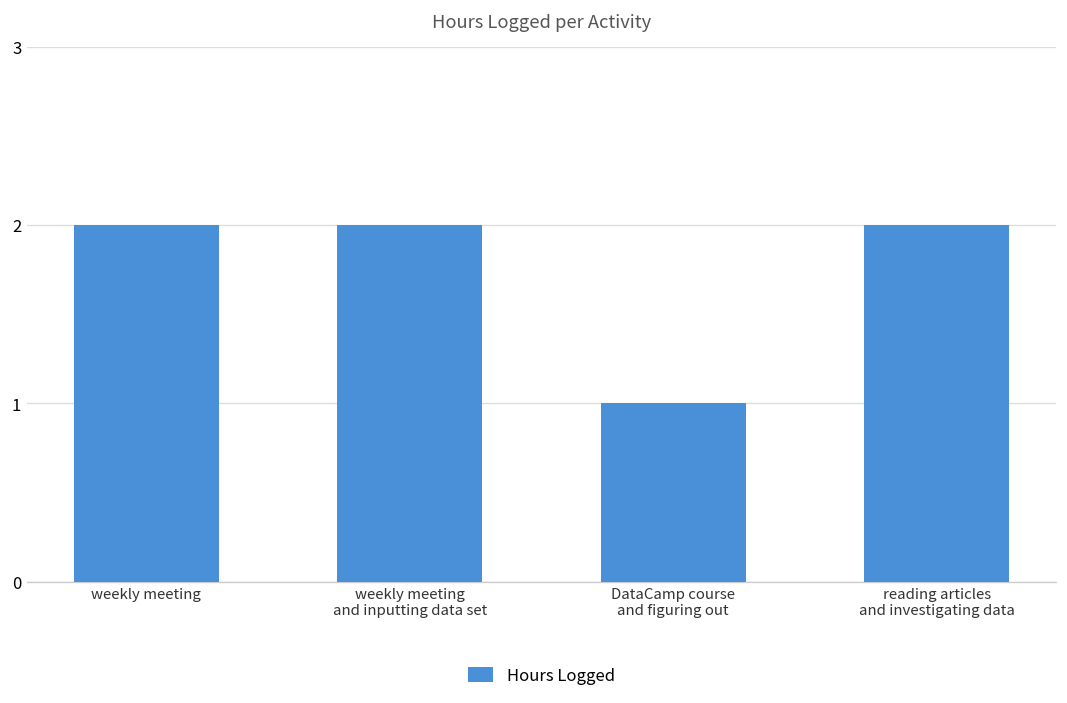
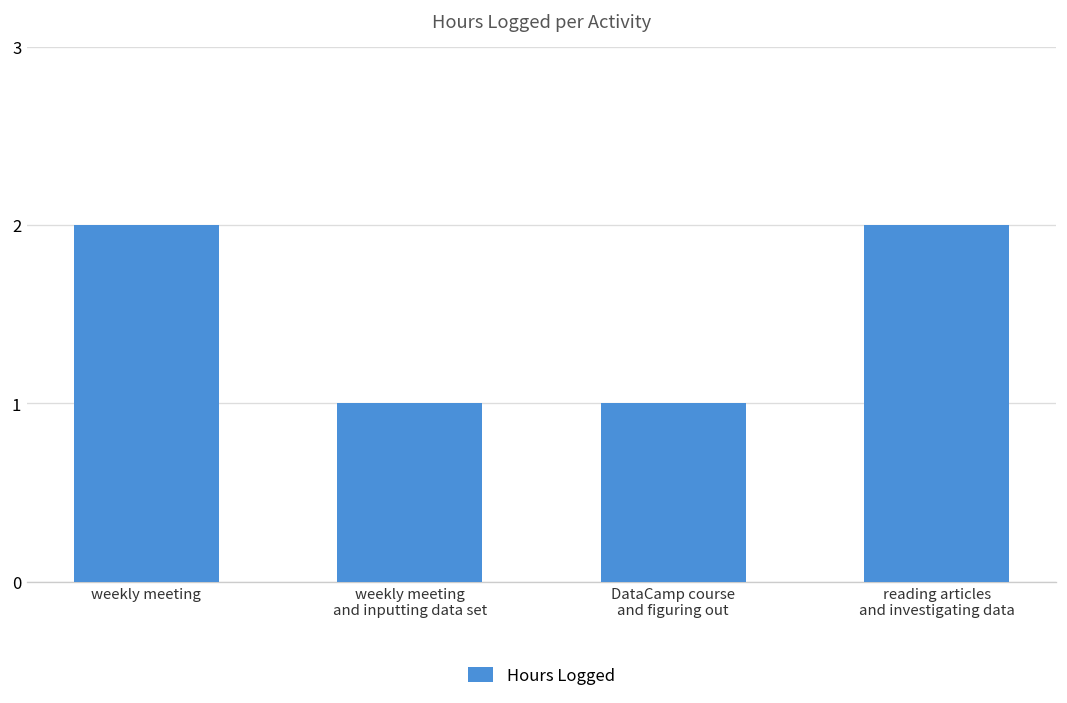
  {
    "weekly meeting": 2,
-   "weekly meeting and inputting data set": 2,
+   "weekly meeting and inputting data set": 1,
    "DataCamp course and figuring out": 1,
    "reading articles and investigating data": 2
  }
